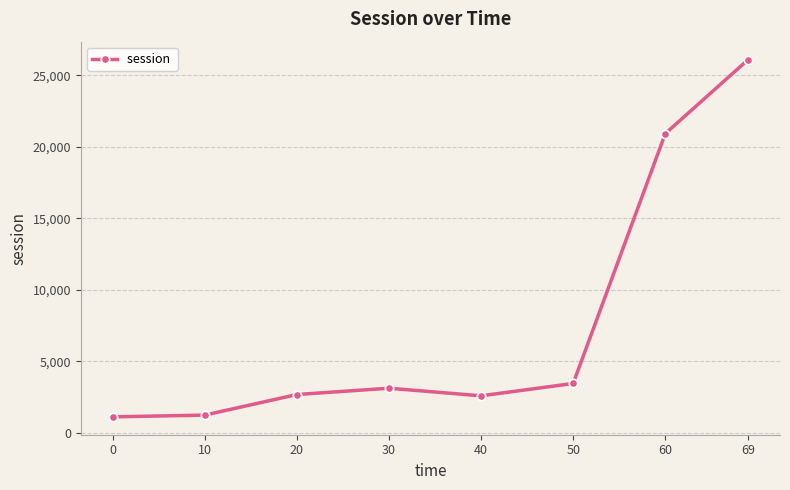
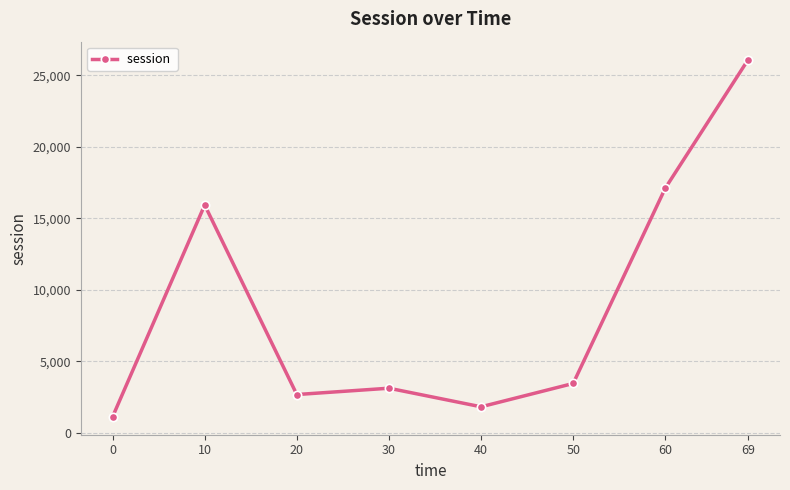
  {
    "0": "1,100",
-   "10": "1,200",
+   "10": "15,900",
    "20": "2,700",
    "30": "3,100",
-   "40": "2,600",
+   "40": "1,800",
    "50": "3,400",
-   "60": "20,900",
+   "60": "17,100",
    "69": "26,100"
  }
